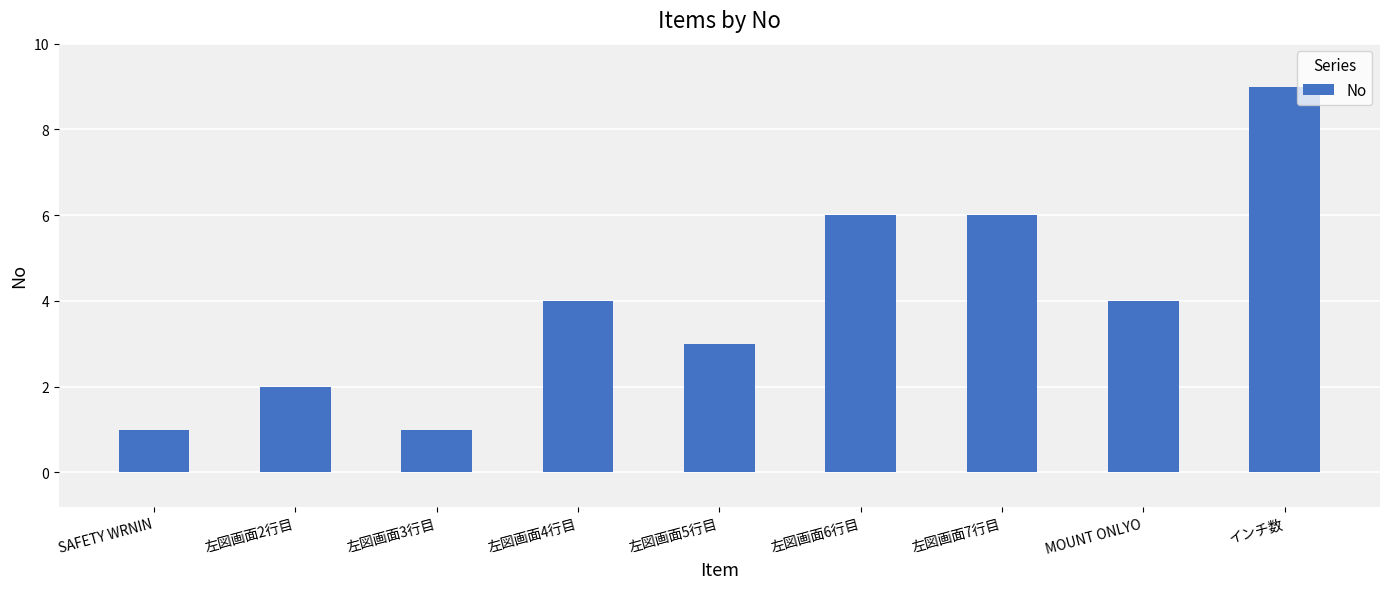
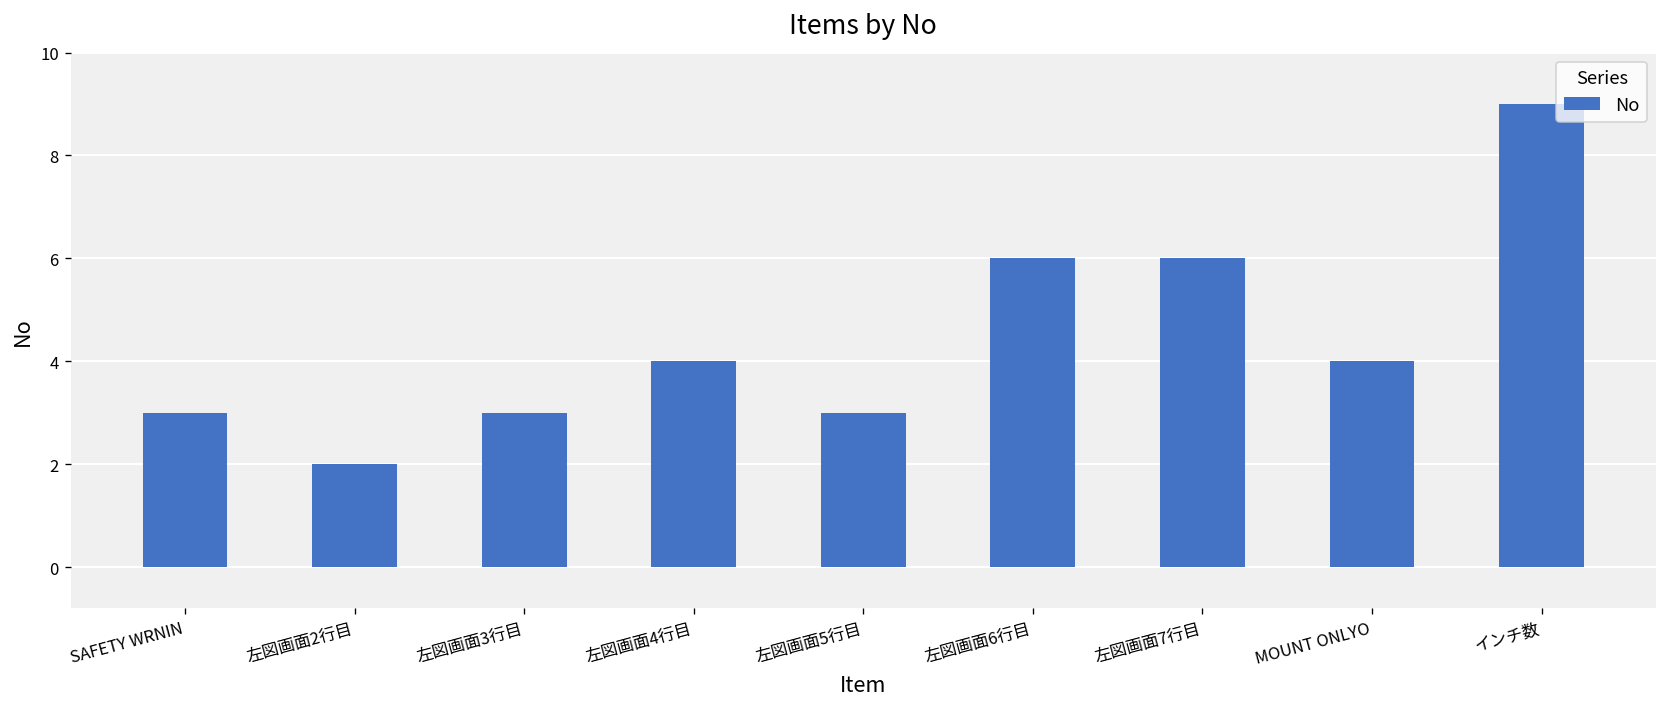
  {
-   "SAFETY WRNIN": 1,
+   "SAFETY WRNIN": 3,
    "左図画面2行目": 2,
-   "左図画面3行目": 1,
+   "左図画面3行目": 3,
    "左図画面4行目": 4,
    "左図画面5行目": 3,
    "左図画面6行目": 6,
    "左図画面7行目": 6,
    "MOUNT ONLYO": 4,
    "インチ数": 9
  }
